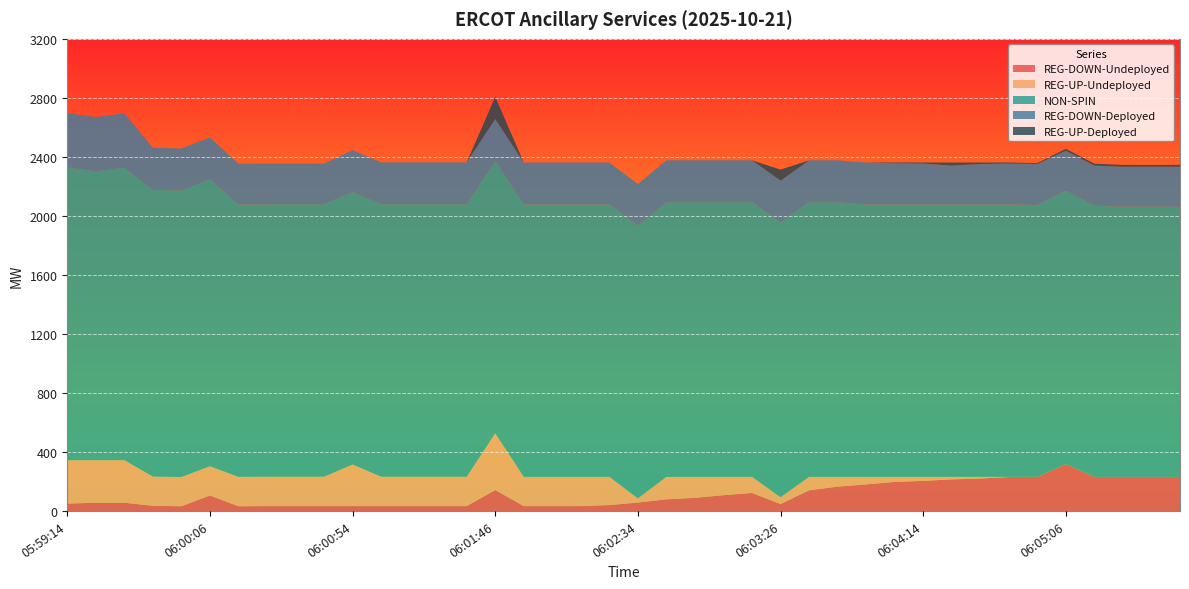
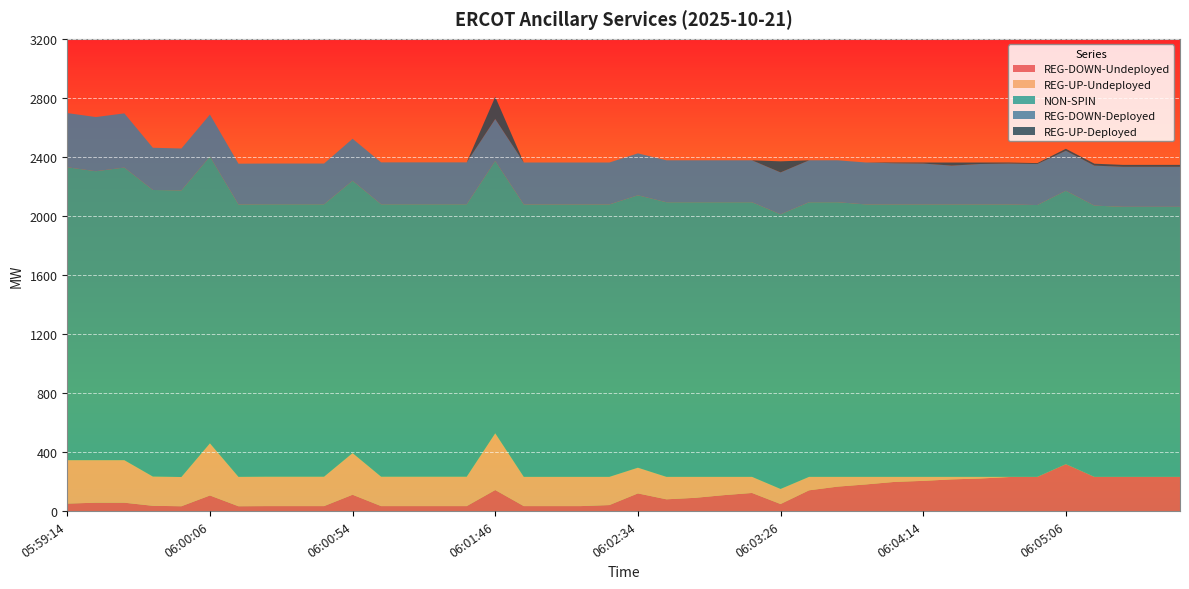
  {
    "REG-DOWN-Undeployed": {
      "05:59:14": 50,
      "06:00:06": 110,
-     "06:00:54": 30,
+     "06:00:54": 110,
      "06:01:46": 140,
-     "06:02:34": 60,
+     "06:02:34": 120,
      "06:03:26": 50,
      "06:04:14": 210
    },
    "REG-UP-Undeployed": {
      "05:59:14": 290,
-     "06:00:06": 200,
+     "06:00:06": 350,
      "06:00:54": 280,
      "06:01:46": 380,
-     "06:02:34": 30,
-     "06:03:26": 50,
+     "06:02:34": 170,
+     "06:03:26": 100,
      "06:04:14": 30
    },
    "REG-UP-Deployed": {
      "06:01:46": 150,
      "06:03:26": 80
    }
  }
